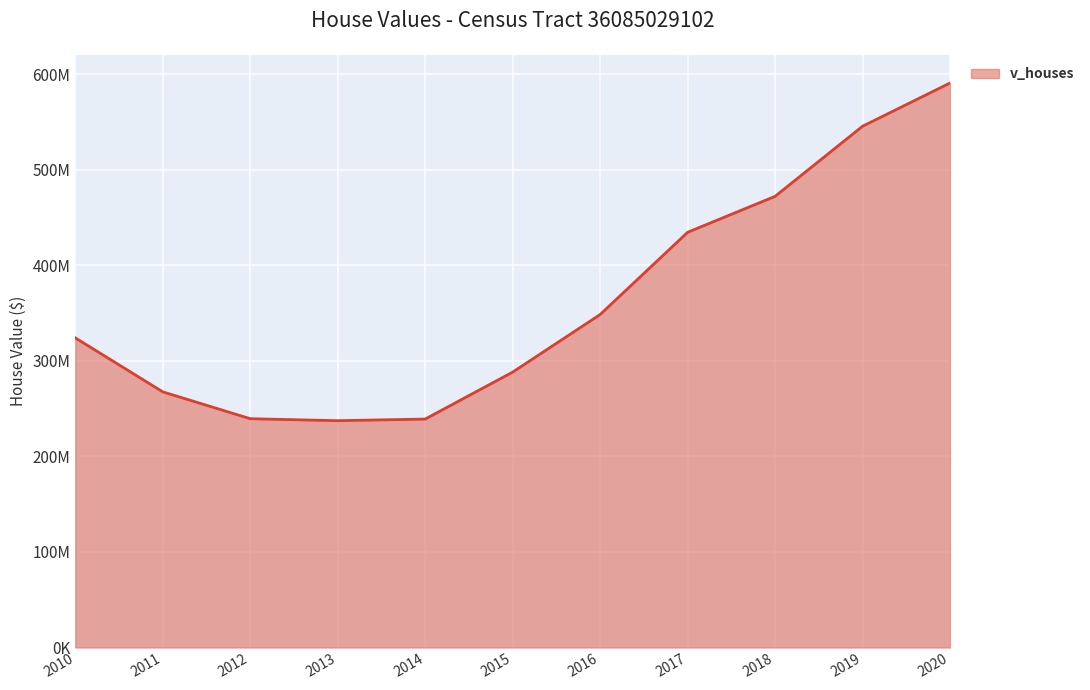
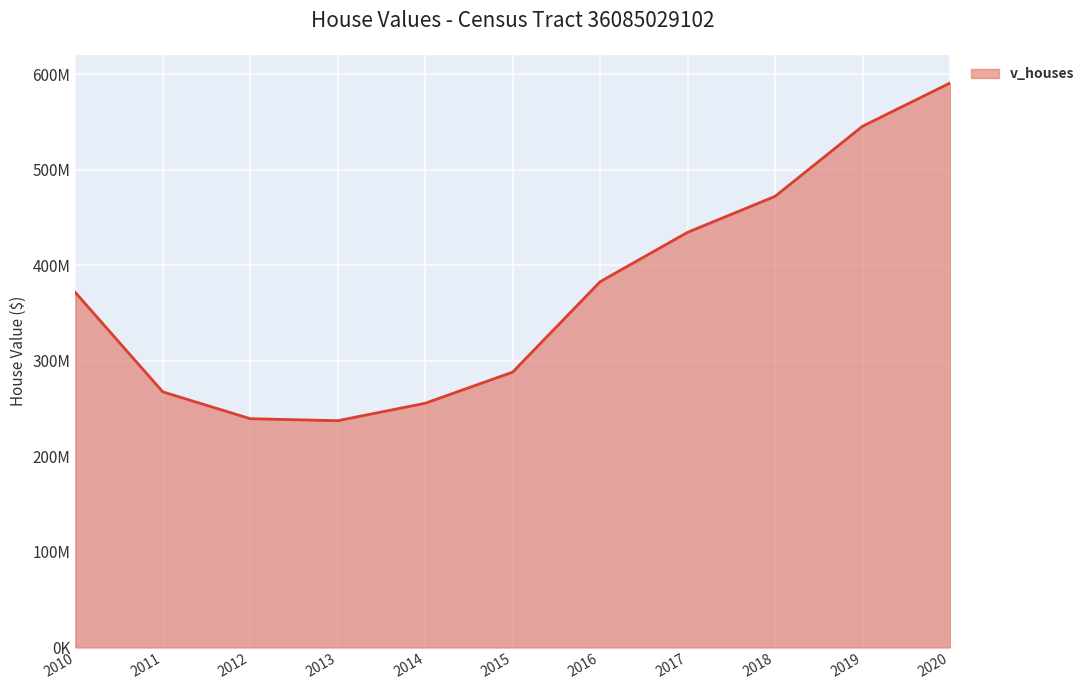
  {
-   "2010": 320000000,
+   "2010": 370000000,
    "2011": 270000000,
    "2012": 240000000,
    "2013": 240000000,
-   "2014": 240000000,
+   "2014": 260000000,
    "2015": 290000000,
-   "2016": 350000000,
+   "2016": 380000000,
    "2017": 430000000,
    "2018": 470000000,
    "2019": 550000000,
    "2020": 590000000
  }
